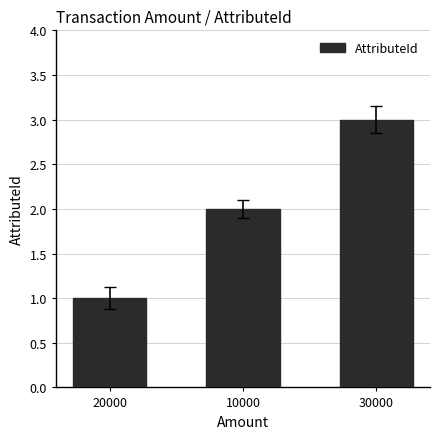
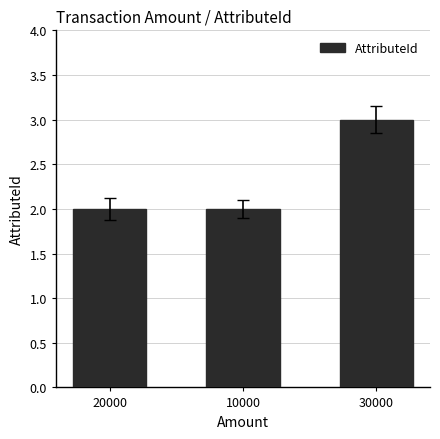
  {
    "AttributeId": {
-     "20000": 1,
+     "20000": 2,
      "10000": 2,
      "30000": 3
    }
  }
